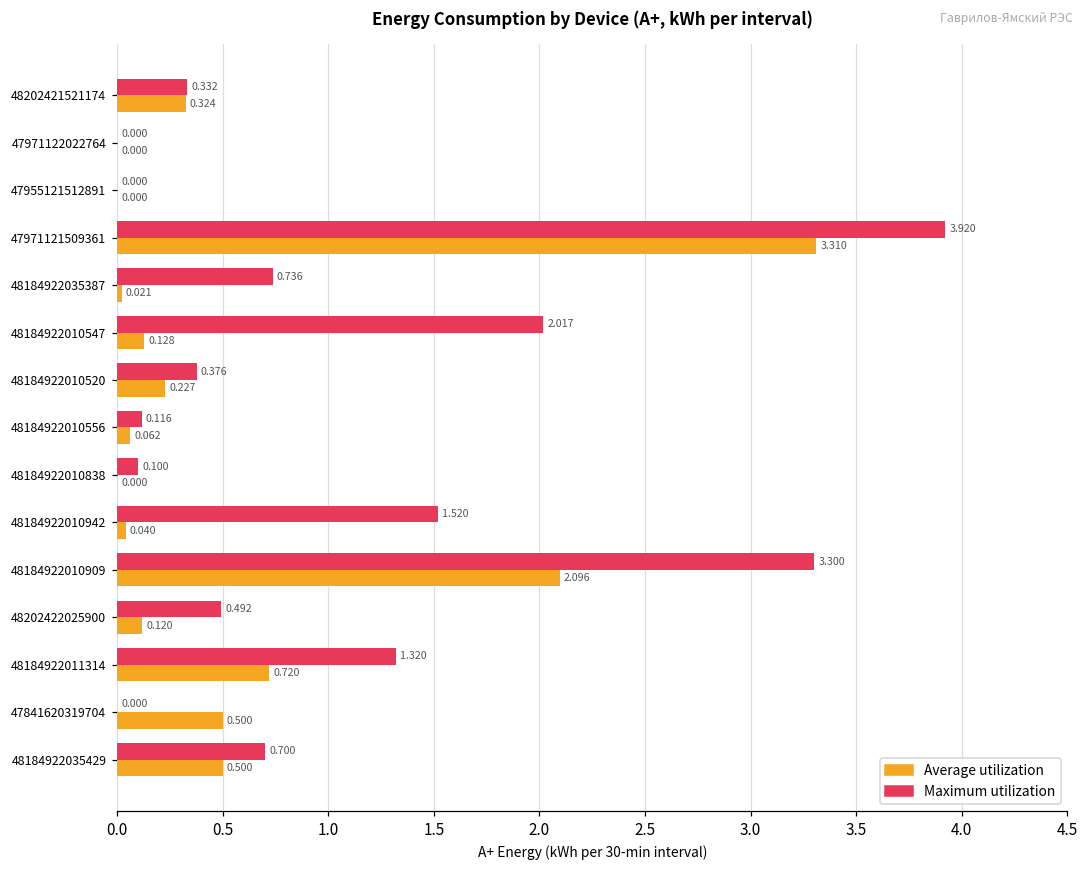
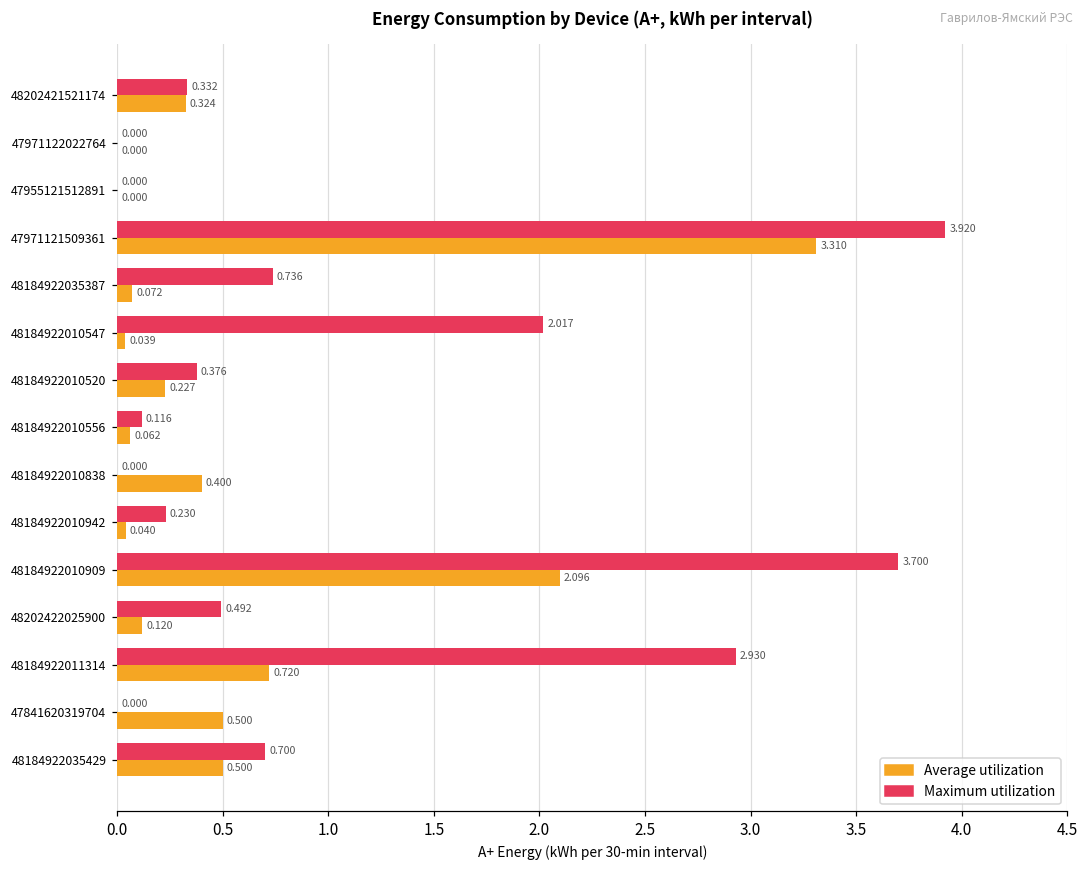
  {
    "Average utilization": {
      "48202421521174": 0.324,
      "47971122022764": 0.000,
      "47955121512891": 0.000,
      "47971121509361": 3.310,
-     "48184922035387": 0.021,
-     "48184922010547": 0.128,
+     "48184922035387": 0.072,
+     "48184922010547": 0.039,
      "48184922010520": 0.227,
      "48184922010556": 0.062,
-     "48184922010838": 0.000,
+     "48184922010838": 0.400,
      "48184922010942": 0.040,
      "48184922010909": 2.096,
      "48202422025900": 0.120,
      "48184922011314": 0.720,
      "47841620319704": 0.500,
      "48184922035429": 0.500
    },
    "Maximum utilization": {
      "48202421521174": 0.332,
      "47971122022764": 0.000,
      "47955121512891": 0.000,
      "47971121509361": 3.920,
      "48184922035387": 0.736,
      "48184922010547": 2.017,
      "48184922010520": 0.376,
      "48184922010556": 0.116,
-     "48184922010838": 0.100,
-     "48184922010942": 1.520,
-     "48184922010909": 3.300,
+     "48184922010838": 0.000,
+     "48184922010942": 0.230,
+     "48184922010909": 3.700,
      "48202422025900": 0.492,
-     "48184922011314": 1.320,
+     "48184922011314": 2.930,
      "47841620319704": 0.000,
      "48184922035429": 0.700
    }
  }
